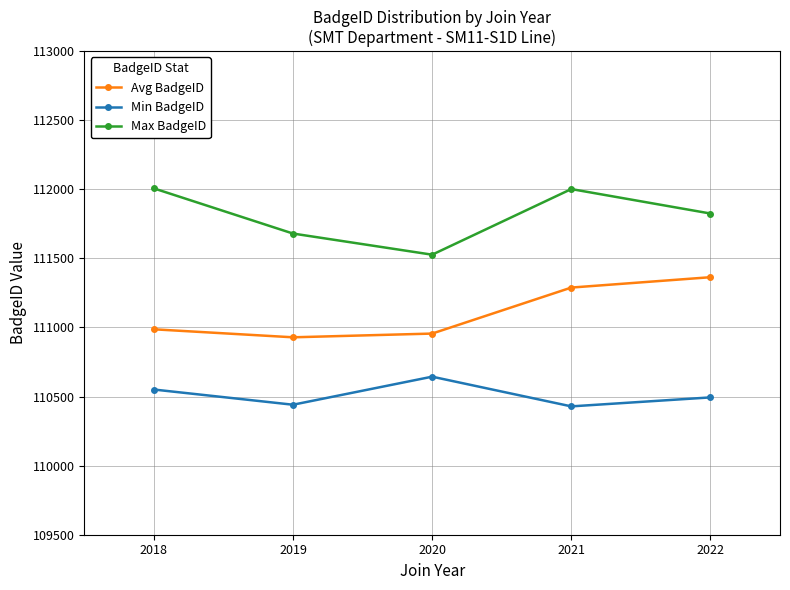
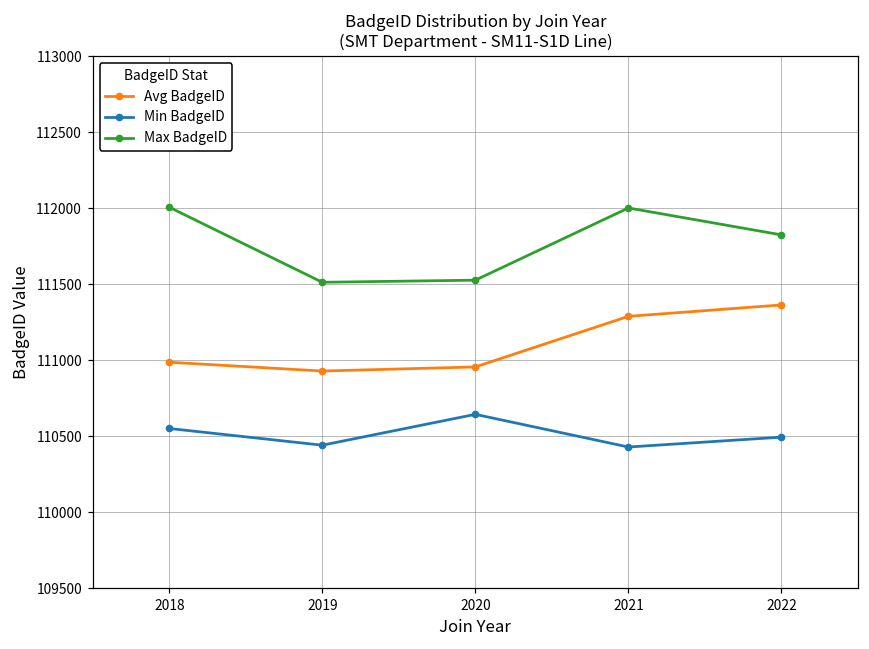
  {
    "Avg BadgeID": {
      "2018": 110990,
      "2019": 110930,
      "2020": 110960,
      "2021": 111290,
      "2022": 111360
    },
    "Min BadgeID": {
      "2018": 110550,
      "2019": 110440,
      "2020": 110640,
      "2021": 110430,
      "2022": 110490
    },
    "Max BadgeID": {
      "2018": 112010,
-     "2019": 111680,
+     "2019": 111510,
      "2020": 111530,
      "2021": 112000,
      "2022": 111830
    }
  }
